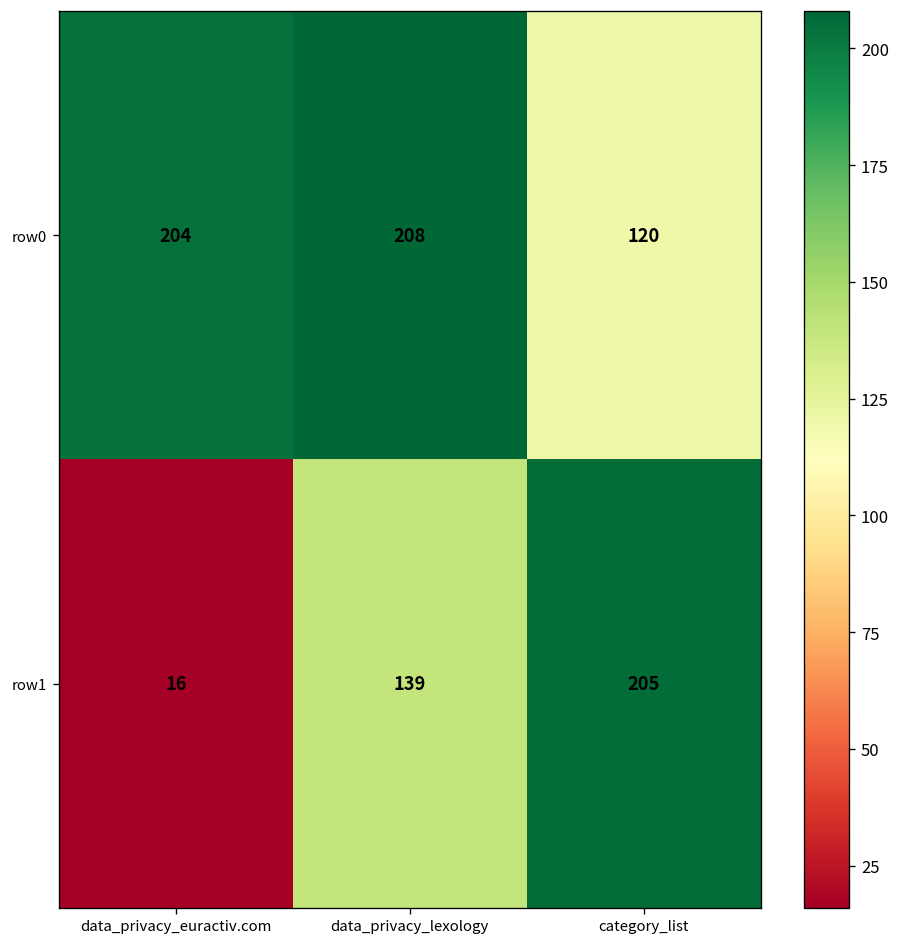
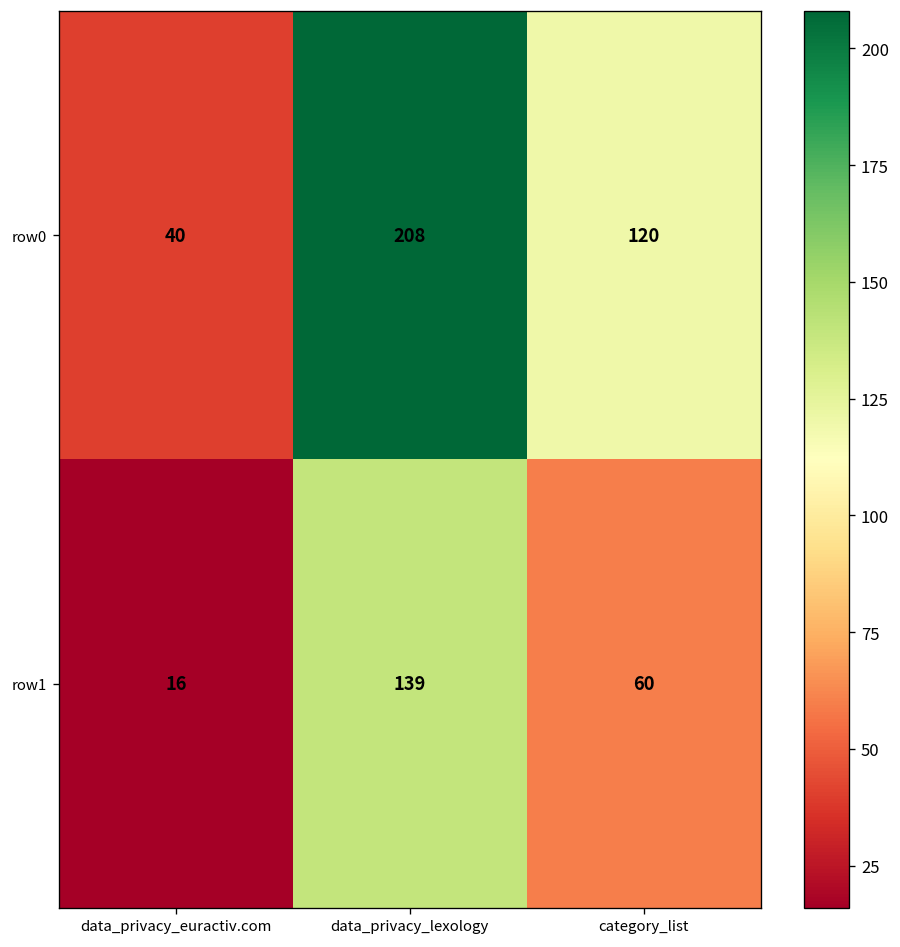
  {
    "row0": {
-     "data_privacy_euractiv.com": 204,
+     "data_privacy_euractiv.com": 40,
      "data_privacy_lexology": 208,
      "category_list": 120
    },
    "row1": {
      "data_privacy_euractiv.com": 16,
      "data_privacy_lexology": 139,
-     "category_list": 205
+     "category_list": 60
    }
  }
